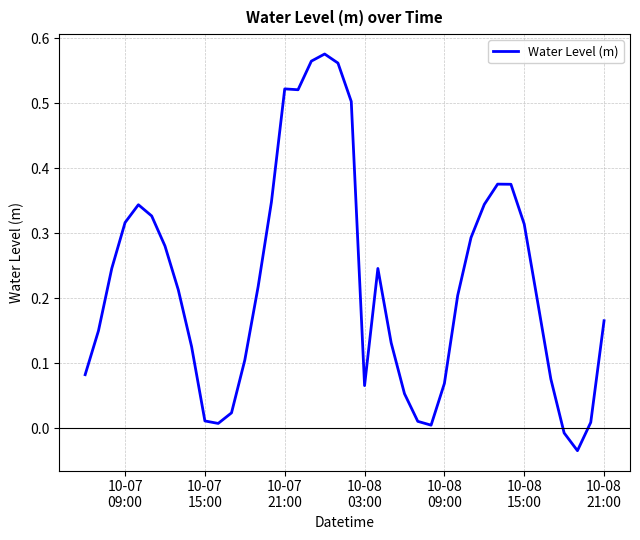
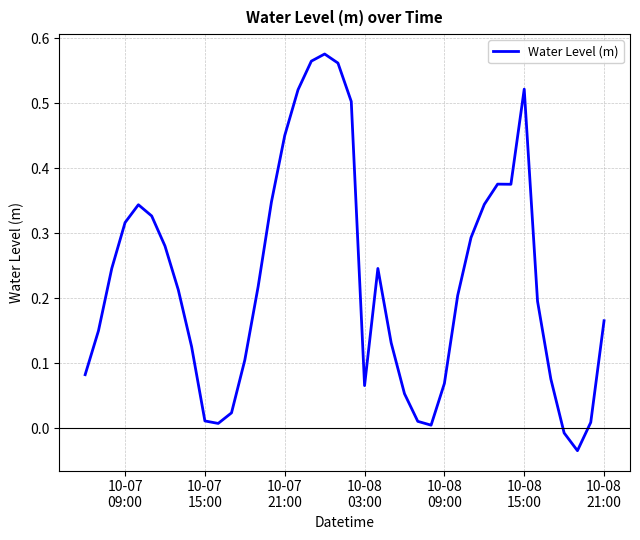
  {
    "10-07 09:00": 0.32,
    "10-07 15:00": 0.01,
-   "10-07 21:00": 0.52,
+   "10-07 21:00": 0.45,
    "10-08 03:00": 0.07,
    "10-08 09:00": 0.07,
-   "10-08 15:00": 0.31,
+   "10-08 15:00": 0.52,
    "10-08 21:00": 0.17
  }
